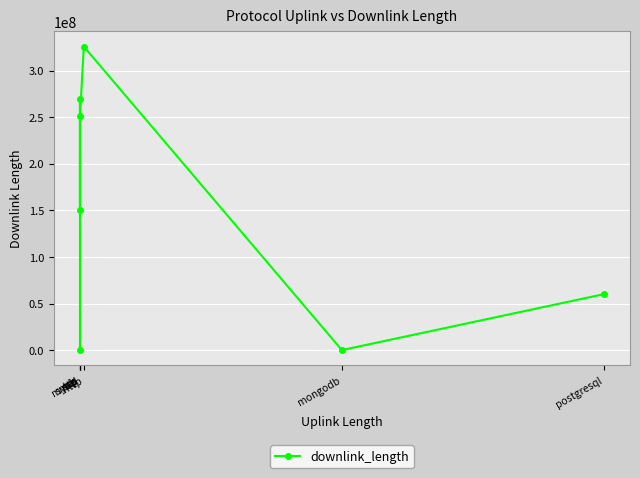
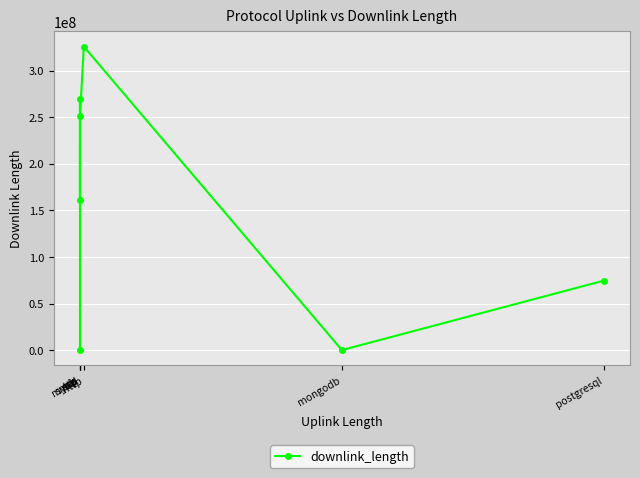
  {
-   "mysql": 150000000,
+   "mysql": 160000000,
    "smtp": 0,
    "ssh": 270000000,
    "tds": 250000000,
    "http": 330000000,
    "mongodb": 0,
-   "postgresql": 60000000
+   "postgresql": 70000000
  }
